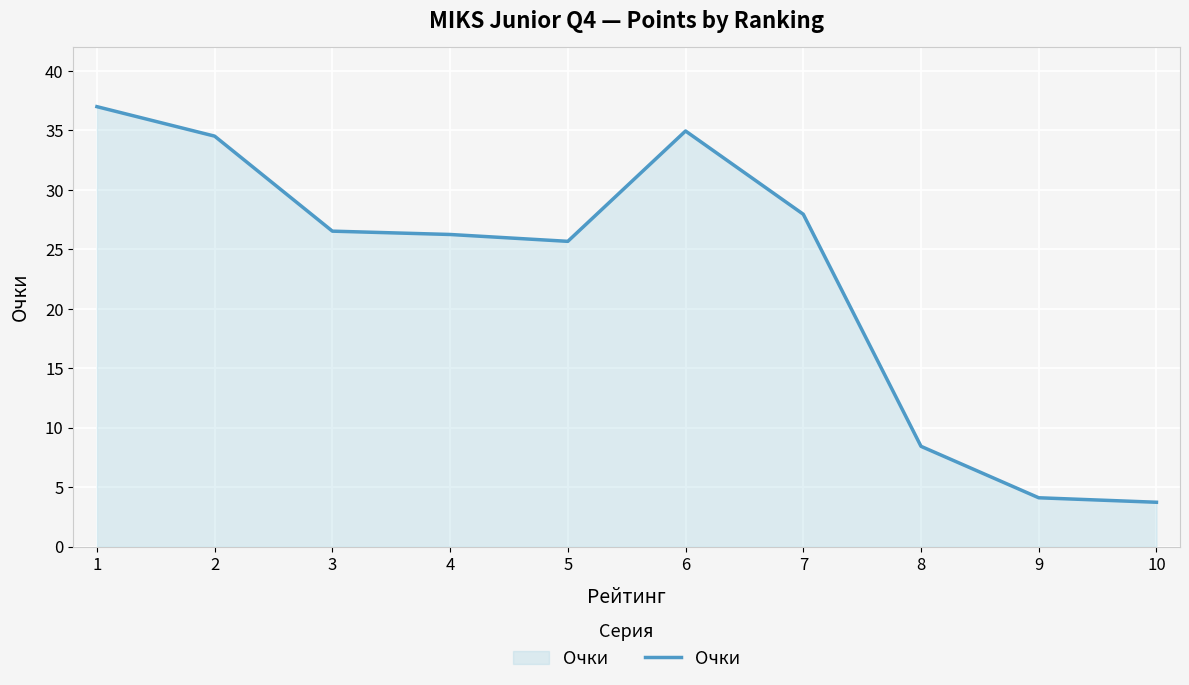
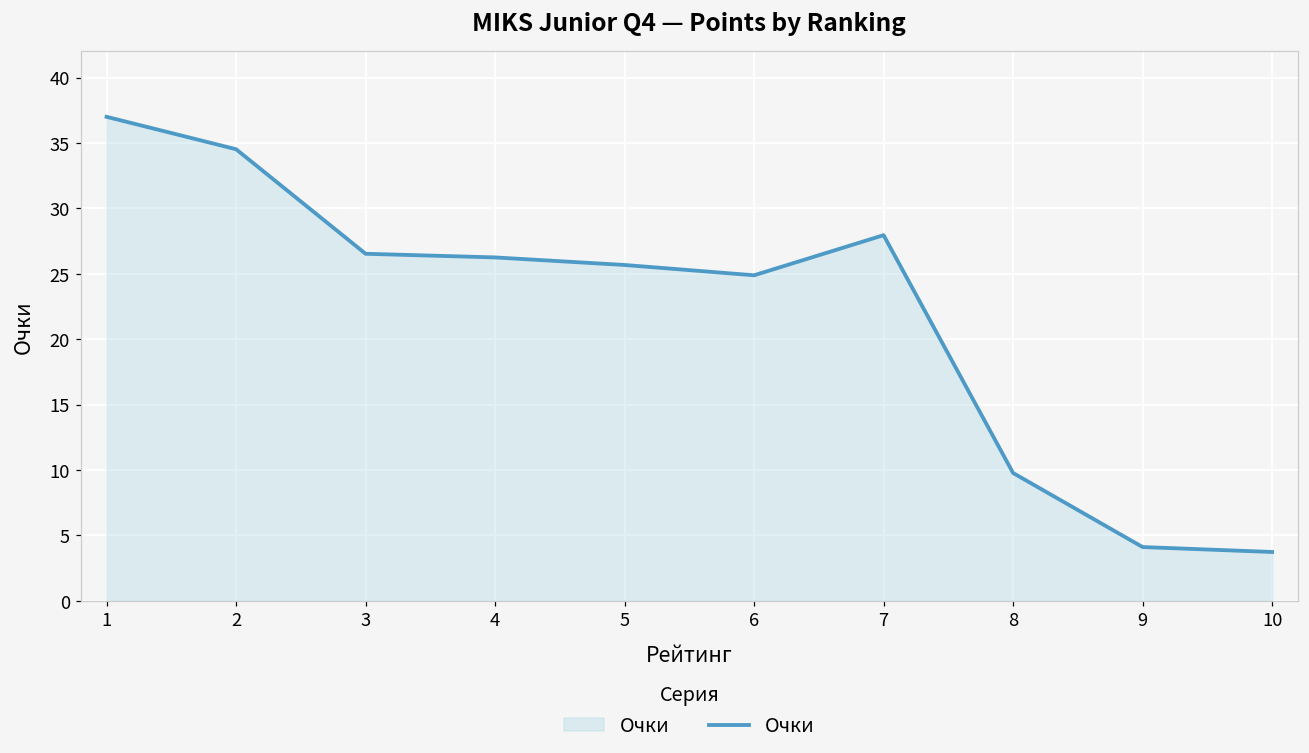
  {
    "1": 37.0,
    "2": 34.5,
    "3": 26.5,
    "4": 26.2,
    "5": 25.7,
-   "6": 35.0,
+   "6": 24.9,
    "7": 28.0,
-   "8": 8.4,
+   "8": 9.8,
    "9": 4.1,
    "10": 3.7
  }
